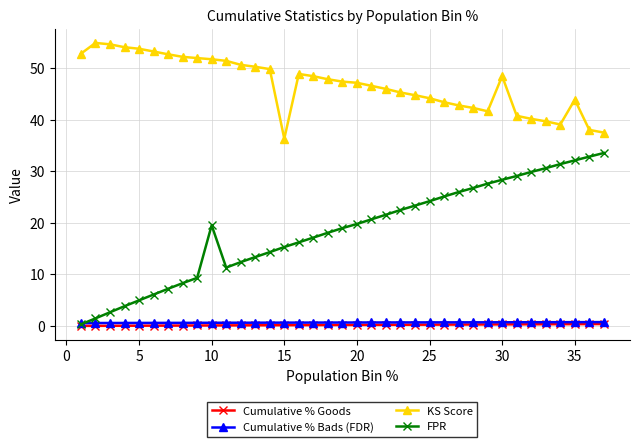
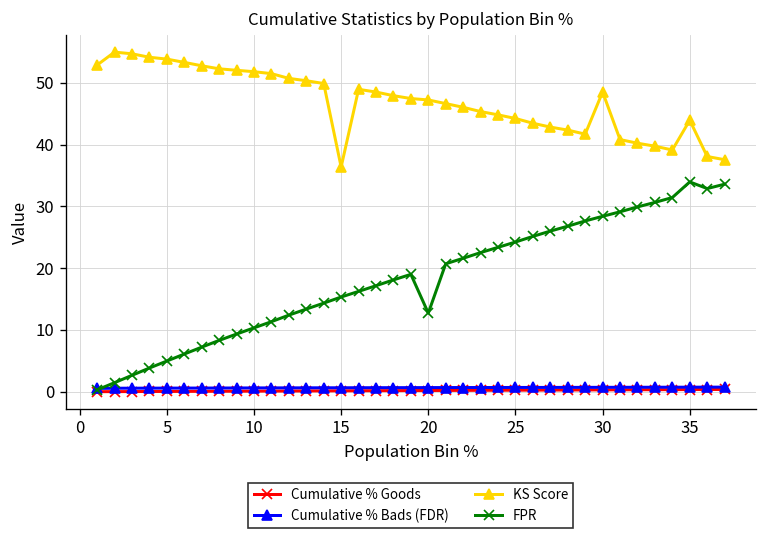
  {
    "Cumulative % Goods": {
      "5": 0,
      "10": 0
    },
    "Cumulative % Bads (FDR)": {
      "5": 1,
      "10": 1
    },
    "KS Score": {
      "5": 54,
      "10": 52,
      "15": 36,
      "20": 47,
      "25": 44,
      "30": 49,
      "35": 44
    },
    "FPR": {
      "5": 5,
-     "10": 20,
+     "10": 10,
      "15": 15,
-     "20": 20,
+     "20": 13,
      "25": 24,
      "30": 28,
-     "35": 32
+     "35": 34
    }
  }
